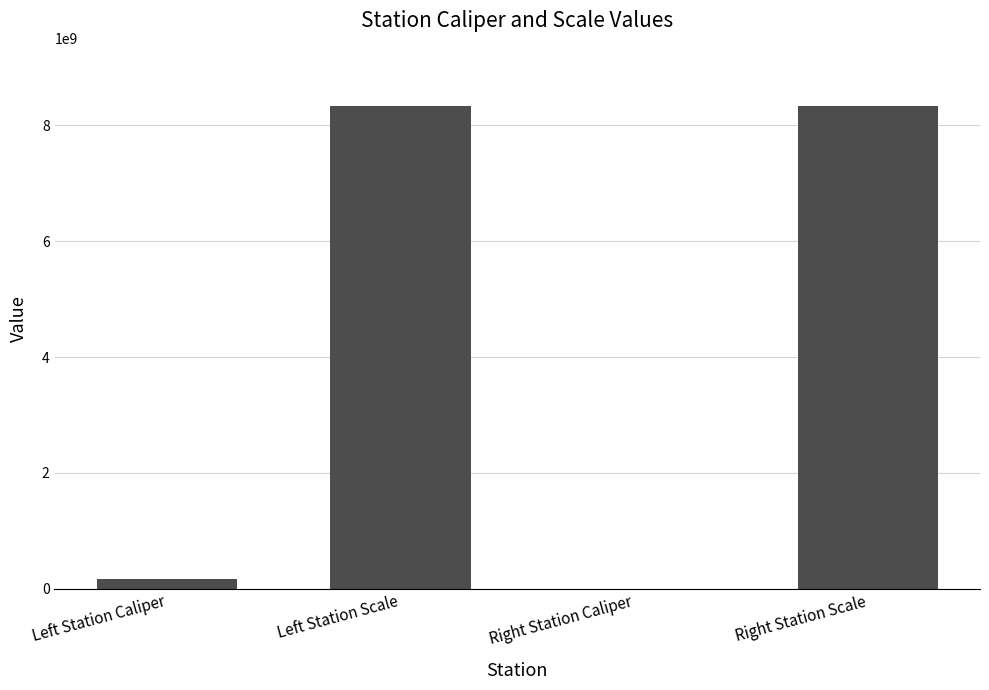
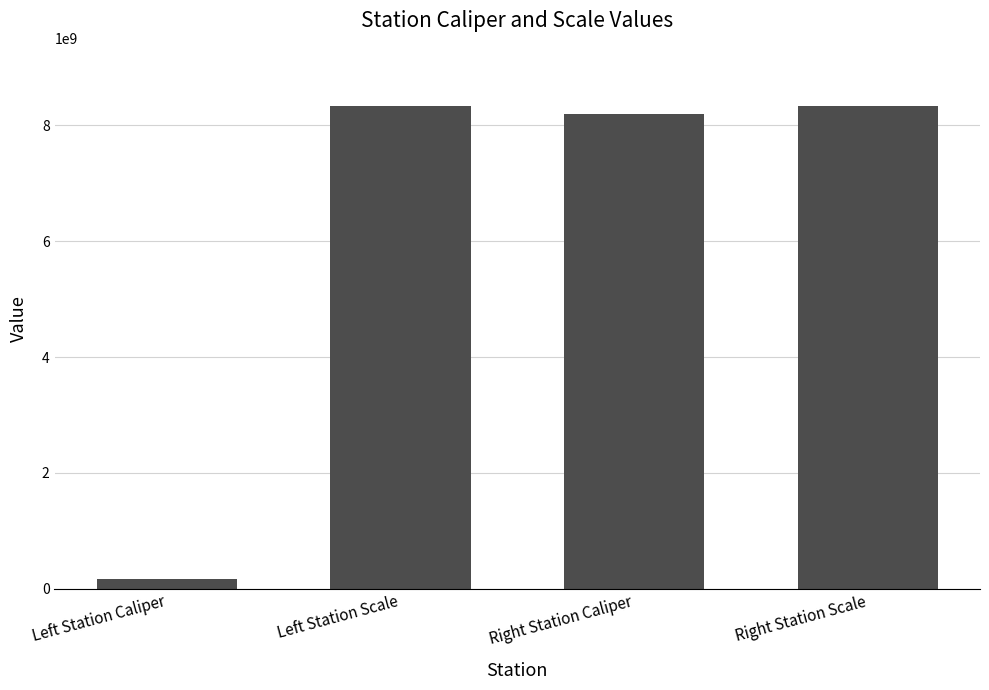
  {
    "Left Station Caliper": 200000000,
    "Left Station Scale": 8300000000,
-   "Right Station Caliper": 0,
+   "Right Station Caliper": 8200000000,
    "Right Station Scale": 8300000000
  }
